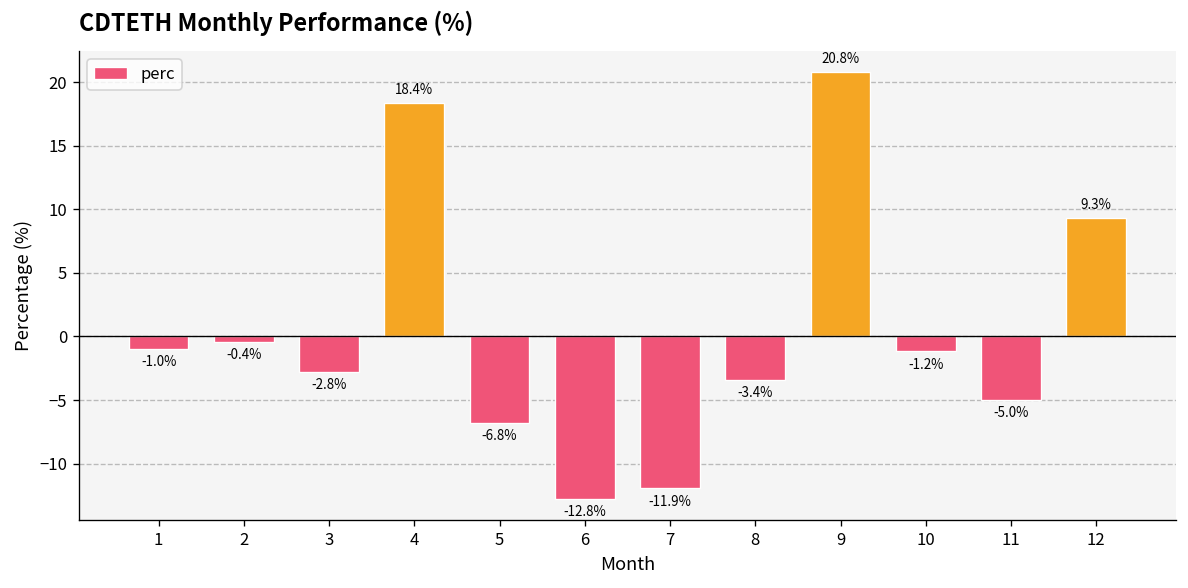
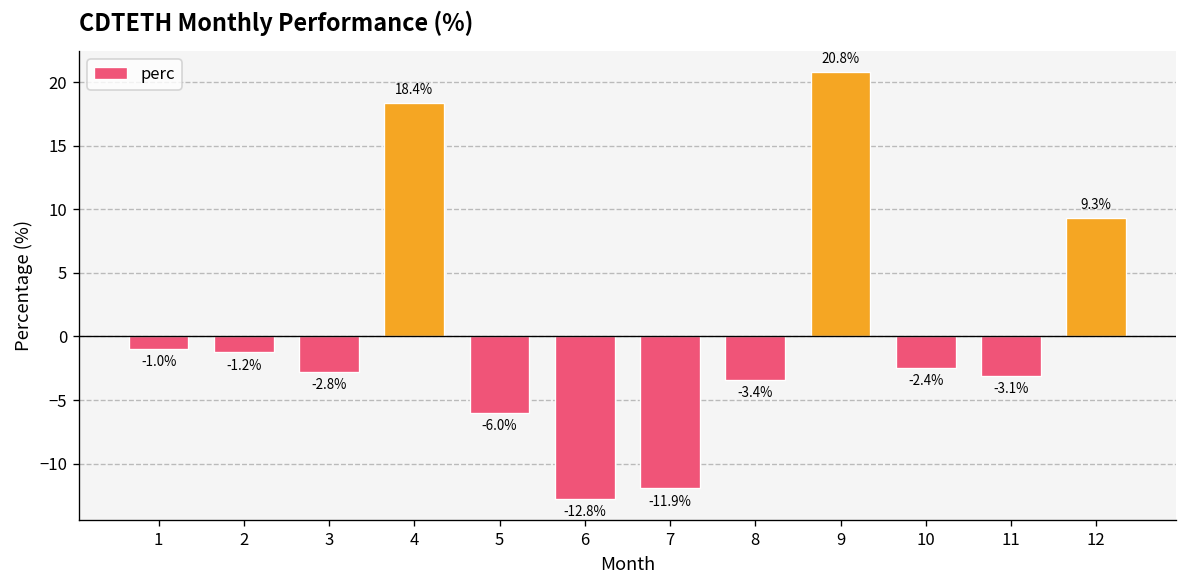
  {
    "1": "-1.0%",
-   "2": "-0.4%",
+   "2": "-1.2%",
    "3": "-2.8%",
    "4": "18.4%",
-   "5": "-6.8%",
+   "5": "-6.0%",
    "6": "-12.8%",
    "7": "-11.9%",
    "8": "-3.4%",
    "9": "20.8%",
-   "10": "-1.2%",
-   "11": "-5.0%",
+   "10": "-2.4%",
+   "11": "-3.1%",
    "12": "9.3%"
  }
